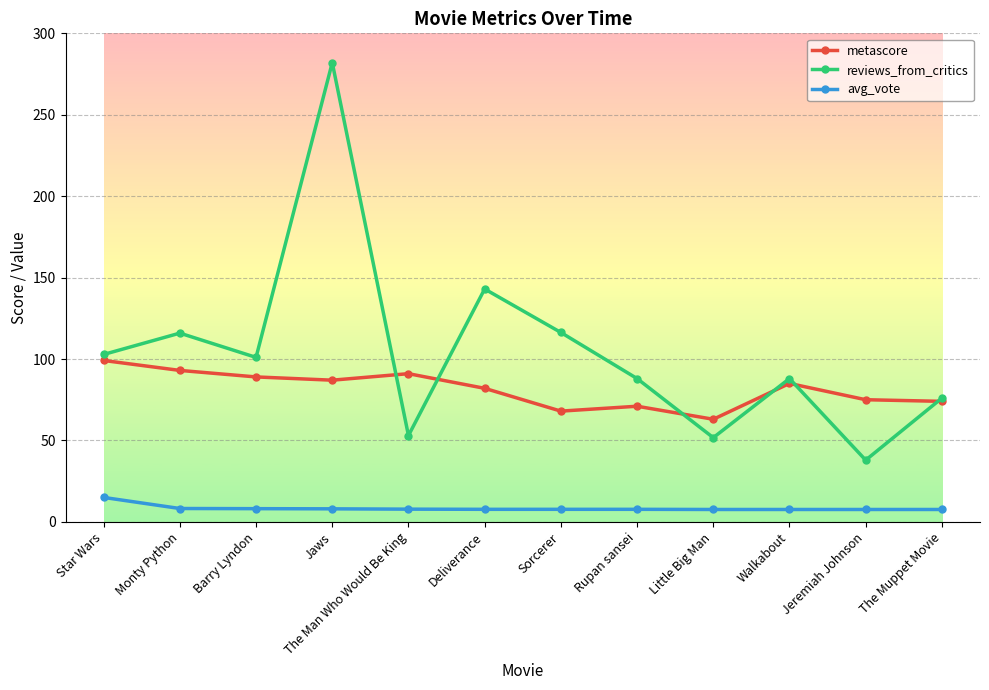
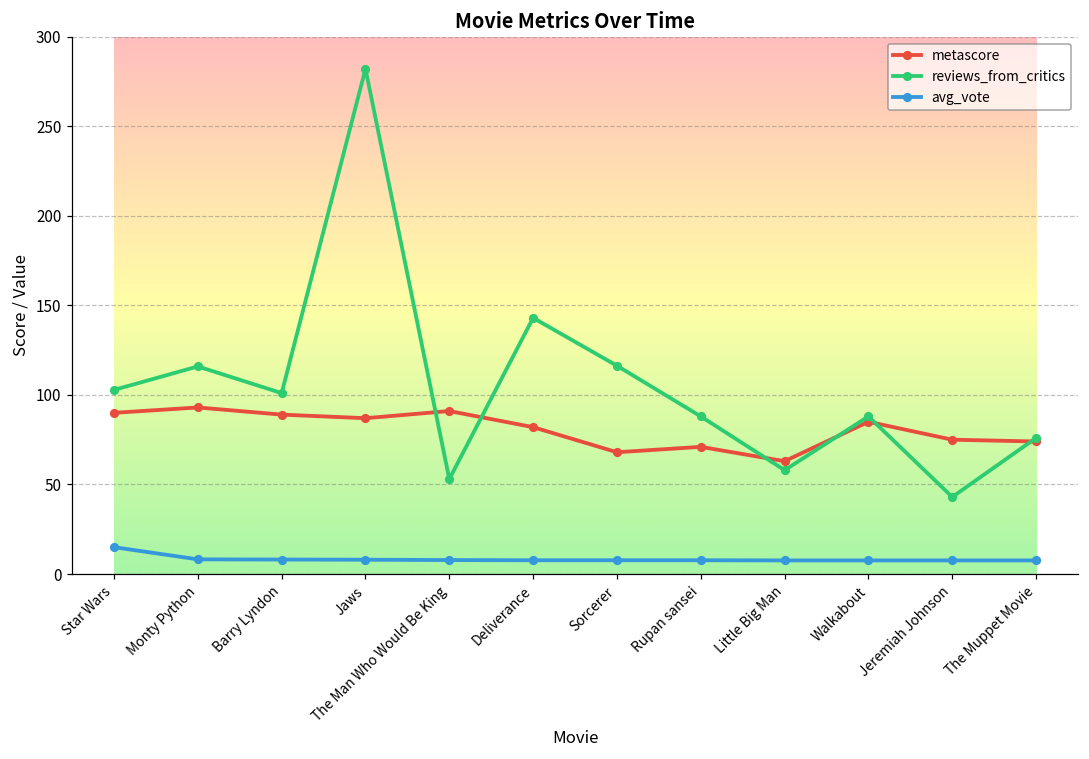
  {
    "metascore": {
-     "Star Wars": 99,
+     "Star Wars": 90,
      "Monty Python": 93,
      "Barry Lyndon": 89,
      "Jaws": 87,
      "The Man Who Would Be King": 91,
      "Deliverance": 82,
      "Sorcerer": 68,
      "Rupan sansei": 71,
      "Little Big Man": 63,
      "Walkabout": 85,
      "Jeremiah Johnson": 75,
      "The Muppet Movie": 74
    },
    "reviews_from_critics": {
      "Star Wars": 103,
      "Monty Python": 116,
      "Barry Lyndon": 101,
      "Jaws": 282,
      "The Man Who Would Be King": 53,
      "Deliverance": 143,
      "Sorcerer": 116,
      "Rupan sansei": 88,
-     "Little Big Man": 52,
+     "Little Big Man": 58,
      "Walkabout": 88,
-     "Jeremiah Johnson": 38,
+     "Jeremiah Johnson": 43,
      "The Muppet Movie": 76
    },
    "avg_vote": {
      "Star Wars": 15,
      "Monty Python": 8,
      "Barry Lyndon": 8,
      "Jaws": 8,
      "The Man Who Would Be King": 8,
      "Deliverance": 8,
      "Sorcerer": 8,
      "Rupan sansei": 8,
      "Little Big Man": 8,
      "Walkabout": 8,
      "Jeremiah Johnson": 8,
      "The Muppet Movie": 8
    }
  }
